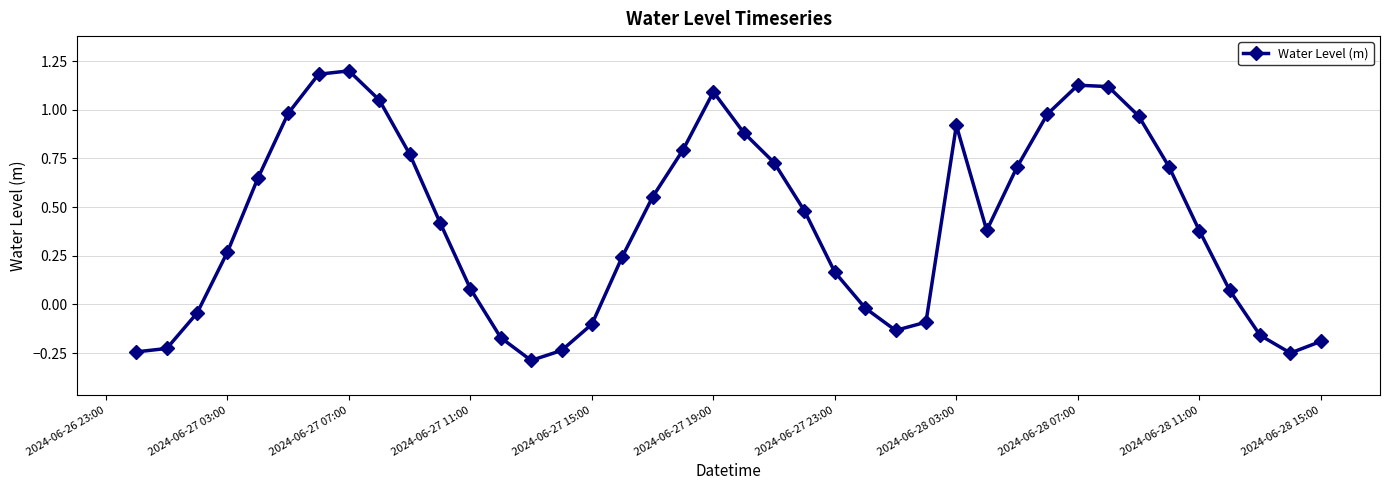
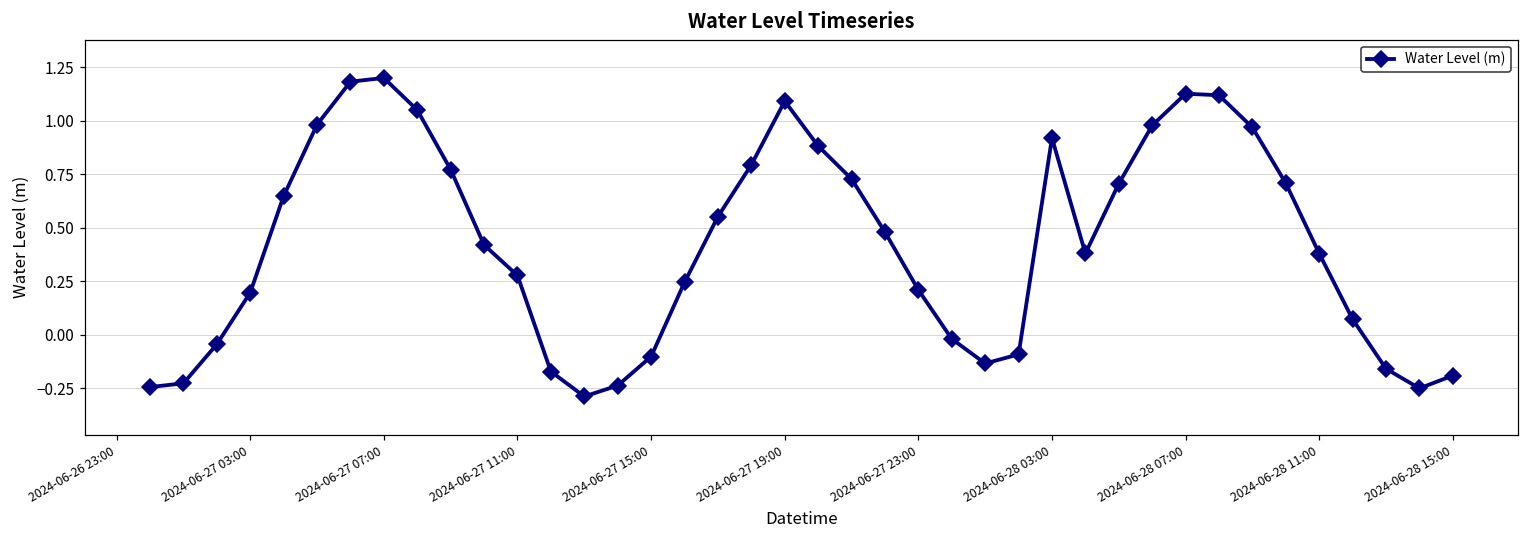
  {
-   "2024-06-27 03:00": 0.27,
+   "2024-06-27 03:00": 0.20,
    "2024-06-27 07:00": 1.20,
-   "2024-06-27 11:00": 0.08,
+   "2024-06-27 11:00": 0.28,
    "2024-06-27 15:00": -0.10,
    "2024-06-27 19:00": 1.09,
-   "2024-06-27 23:00": 0.17,
+   "2024-06-27 23:00": 0.21,
    "2024-06-28 03:00": 0.92,
    "2024-06-28 07:00": 1.13,
    "2024-06-28 11:00": 0.38,
    "2024-06-28 15:00": -0.19
  }
